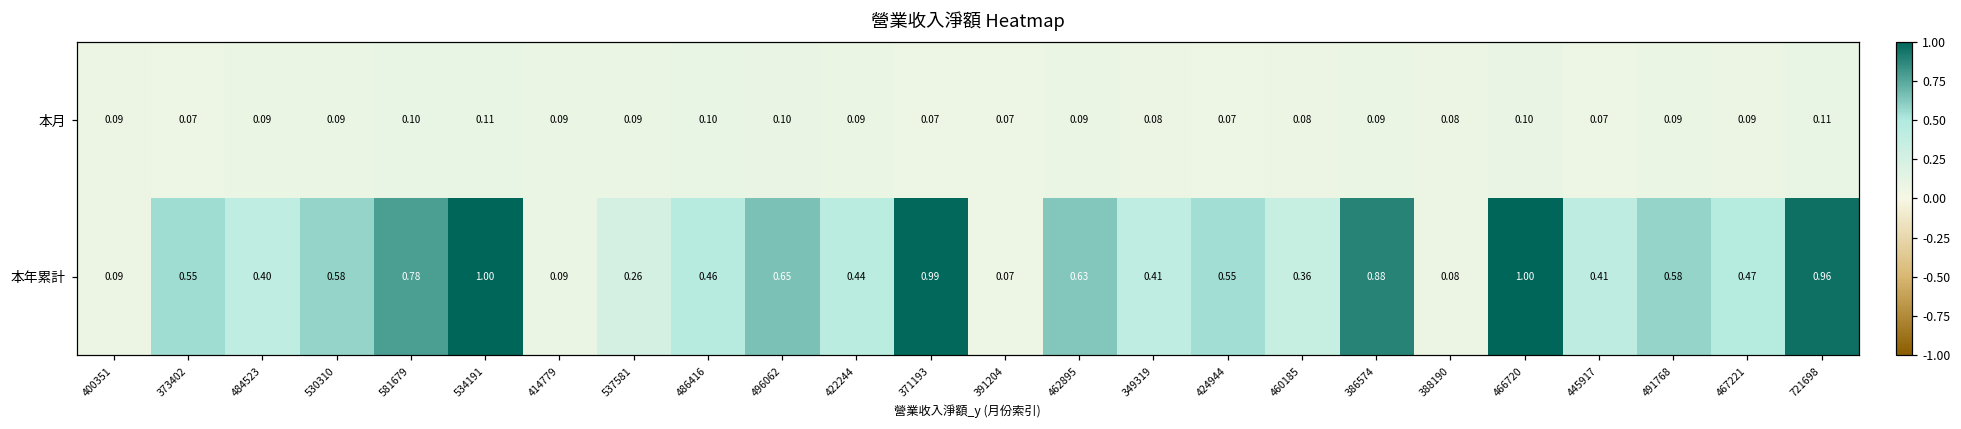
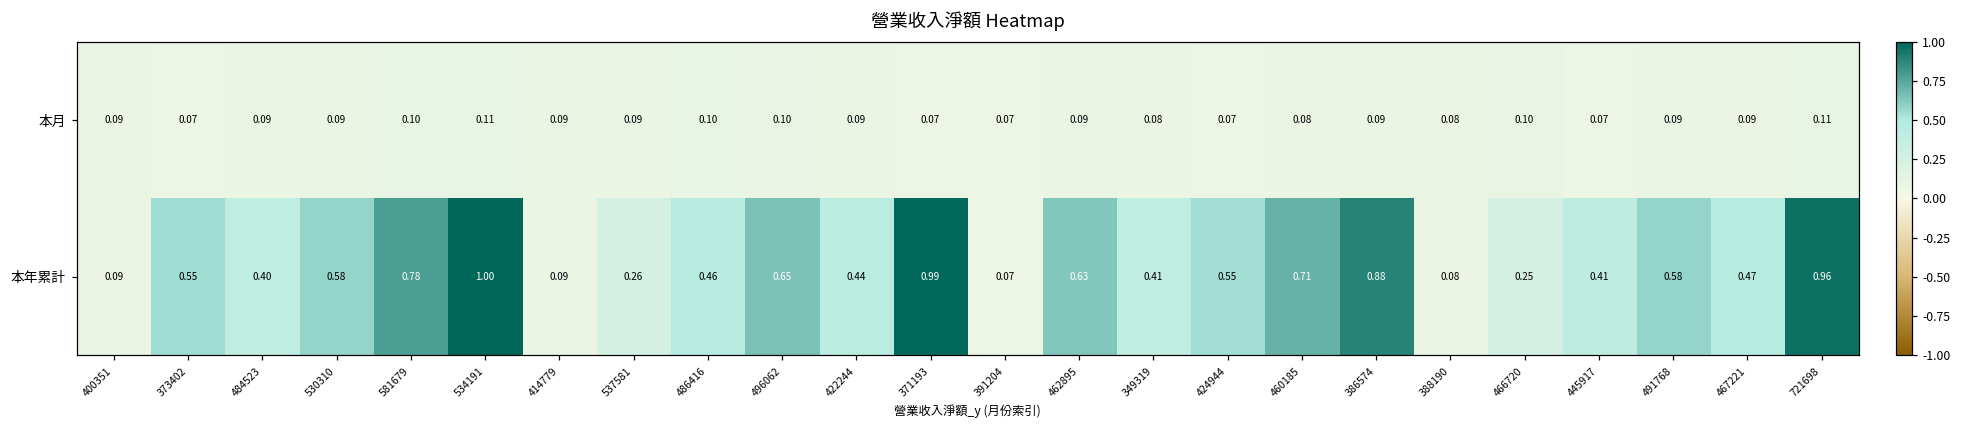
  {
    "本月": {
      "400351": 0.09,
      "373402": 0.07,
      "484523": 0.09,
      "530310": 0.09,
      "581679": 0.10,
      "534191": 0.11,
      "414779": 0.09,
      "537581": 0.09,
      "486416": 0.10,
      "496062": 0.10,
      "422244": 0.09,
      "371193": 0.07,
      "391204": 0.07,
      "462895": 0.09,
      "349319": 0.08,
      "424944": 0.07,
      "460185": 0.08,
      "386574": 0.09,
      "388190": 0.08,
      "466720": 0.10,
      "445917": 0.07,
      "491768": 0.09,
      "467221": 0.09,
      "721698": 0.11
    },
    "本年累計": {
      "400351": 0.09,
      "373402": 0.55,
      "484523": 0.40,
      "530310": 0.58,
      "581679": 0.78,
      "534191": 1.00,
      "414779": 0.09,
      "537581": 0.26,
      "486416": 0.46,
      "496062": 0.65,
      "422244": 0.44,
      "371193": 0.99,
      "391204": 0.07,
      "462895": 0.63,
      "349319": 0.41,
      "424944": 0.55,
-     "460185": 0.36,
+     "460185": 0.71,
      "386574": 0.88,
      "388190": 0.08,
-     "466720": 1.00,
+     "466720": 0.25,
      "445917": 0.41,
      "491768": 0.58,
      "467221": 0.47,
      "721698": 0.96
    }
  }
